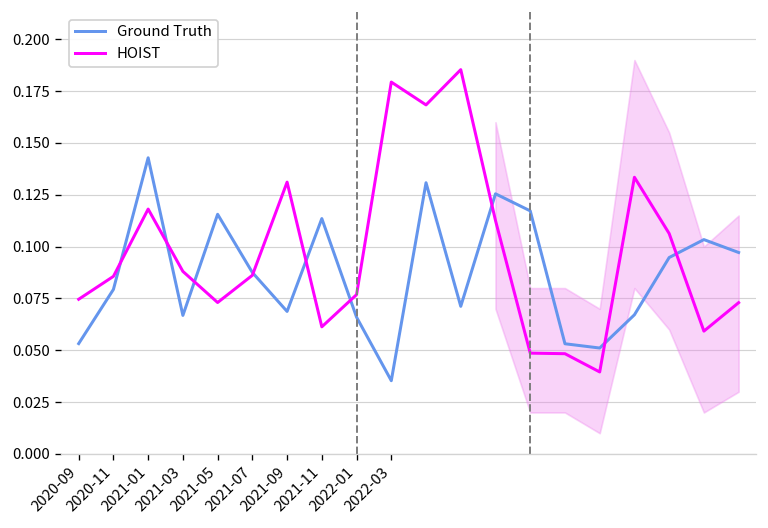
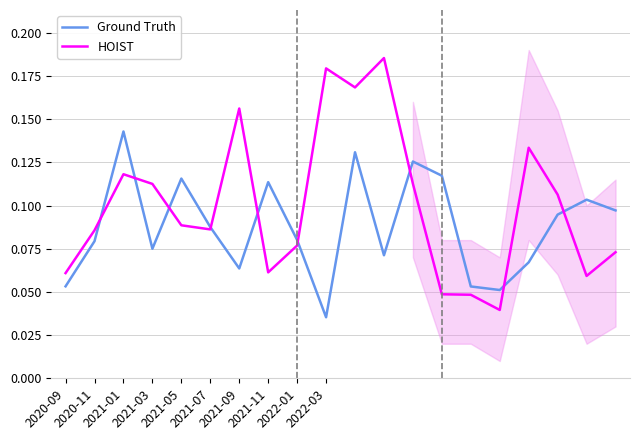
  {
    "Ground Truth": {
      "2020-09": 0.053,
      "2020-11": 0.079,
      "2021-01": 0.143,
-     "2021-03": 0.067,
+     "2021-03": 0.075,
      "2021-05": 0.116,
-     "2021-09": 0.069,
+     "2021-09": 0.064,
      "2021-11": 0.114,
-     "2022-01": 0.066,
+     "2022-01": 0.080,
      "2022-03": 0.035
    },
    "HOIST": {
-     "2020-09": 0.075,
+     "2020-09": 0.061,
      "2020-11": 0.086,
      "2021-01": 0.118,
-     "2021-03": 0.088,
-     "2021-05": 0.073,
-     "2021-09": 0.131,
+     "2021-03": 0.113,
+     "2021-05": 0.089,
+     "2021-09": 0.156,
      "2021-11": 0.061,
      "2022-01": 0.077,
      "2022-03": 0.179
    }
  }
